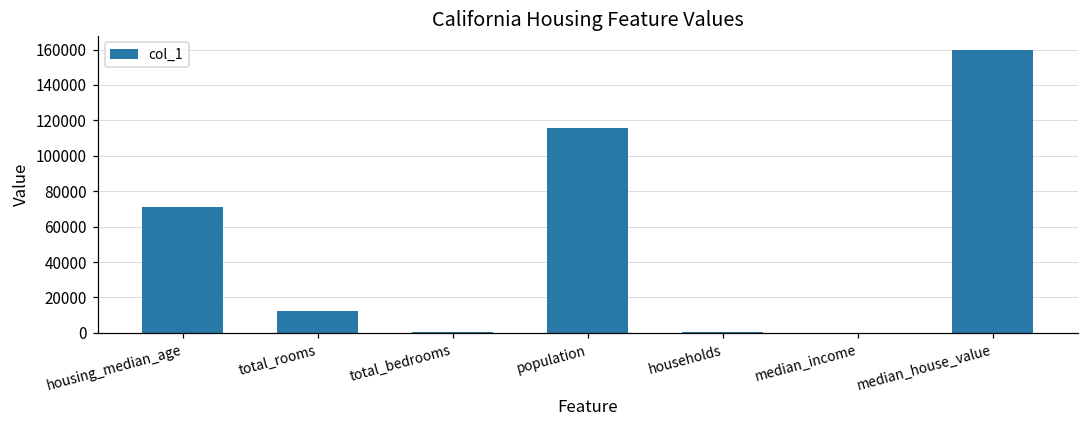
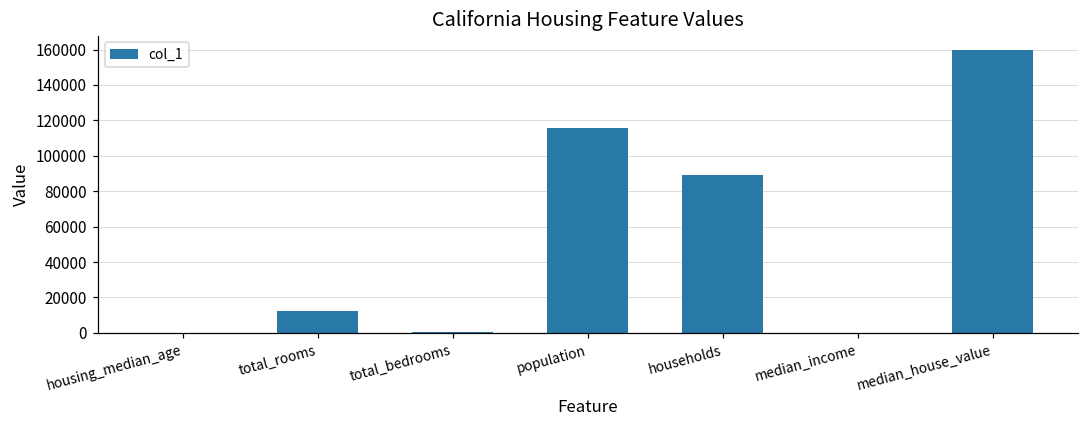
  {
-   "housing_median_age": 71000,
+   "housing_median_age": 0,
    "total_rooms": 12000,
    "population": 116000,
-   "households": 0,
+   "households": 89000,
    "median_house_value": 160000
  }
